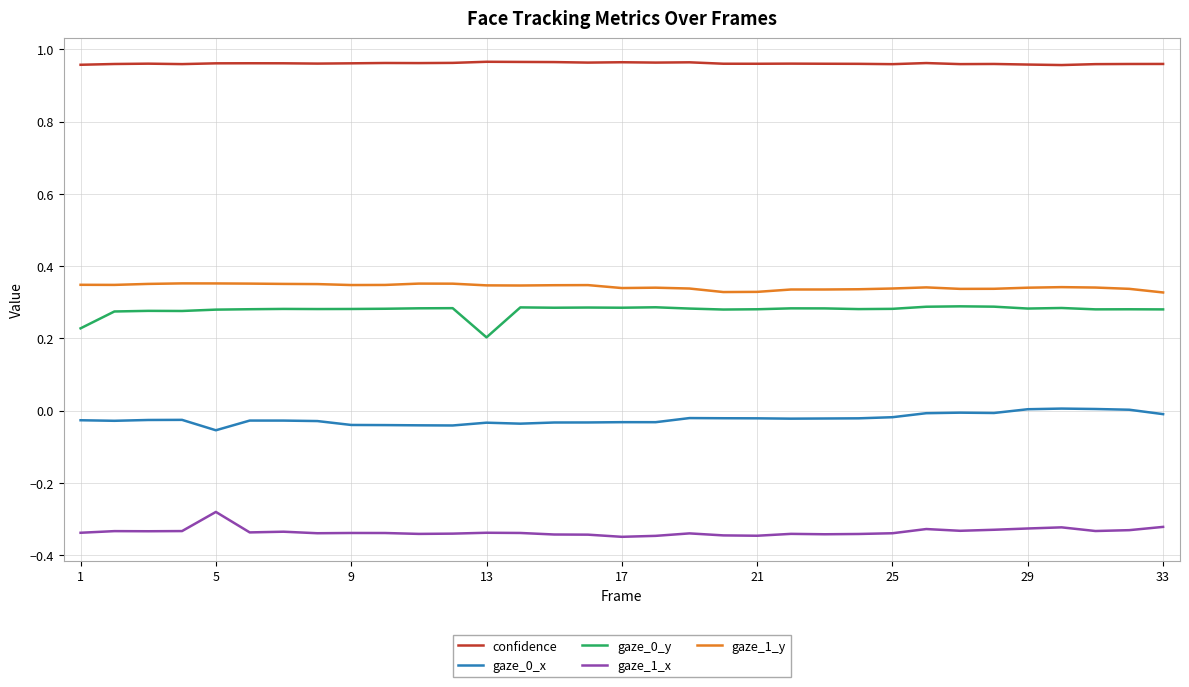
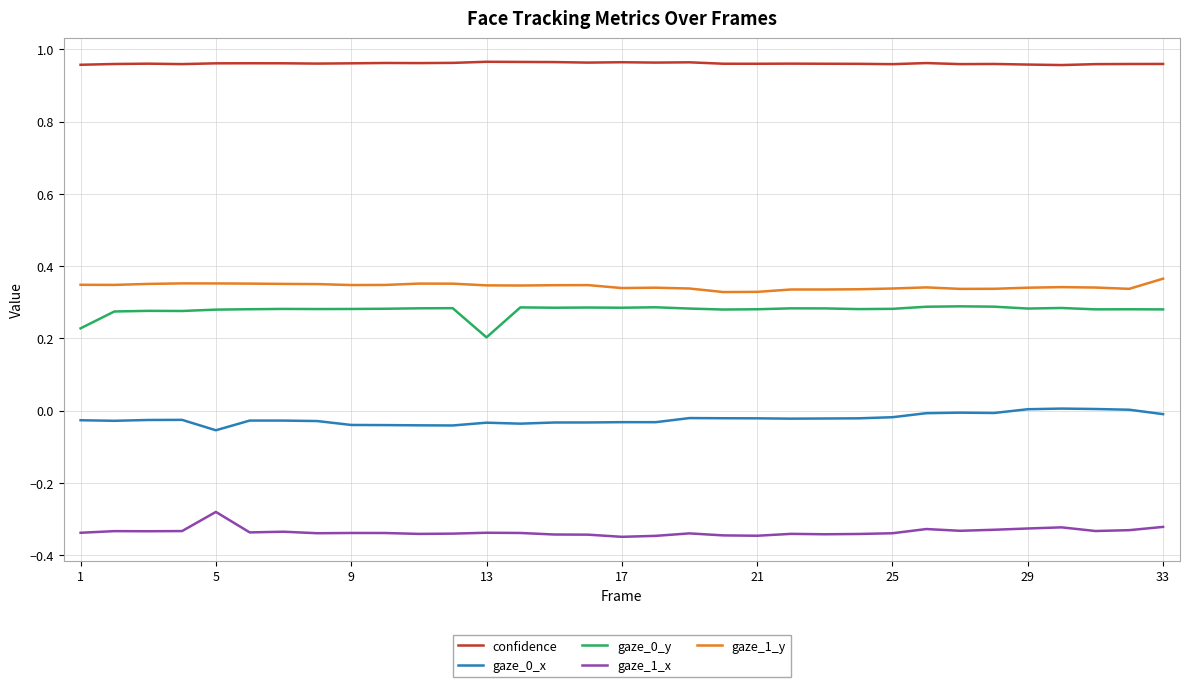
  {
    "confidence": {
      "1": 0.96,
      "5": 0.96,
      "9": 0.96,
      "13": 0.97,
      "17": 0.96,
      "21": 0.96,
      "25": 0.96,
      "29": 0.96,
      "33": 0.96
    },
    "gaze_0_x": {
      "1": -0.03,
      "5": -0.05,
      "9": -0.04,
      "13": -0.03,
      "17": -0.03,
      "21": -0.02,
      "25": -0.02,
      "29": 0.00,
      "33": -0.01
    },
    "gaze_0_y": {
      "1": 0.23,
      "5": 0.28,
      "9": 0.28,
      "13": 0.20,
      "17": 0.28,
      "21": 0.28,
      "25": 0.28,
      "29": 0.28,
      "33": 0.28
    },
    "gaze_1_x": {
      "1": -0.34,
      "5": -0.28,
      "9": -0.34,
      "13": -0.34,
      "17": -0.35,
      "21": -0.35,
      "25": -0.34,
      "29": -0.33,
      "33": -0.32
    },
    "gaze_1_y": {
      "1": 0.35,
      "5": 0.35,
      "9": 0.35,
      "13": 0.35,
      "17": 0.34,
      "21": 0.33,
      "25": 0.34,
      "29": 0.34,
-     "33": 0.33
+     "33": 0.37
    }
  }
